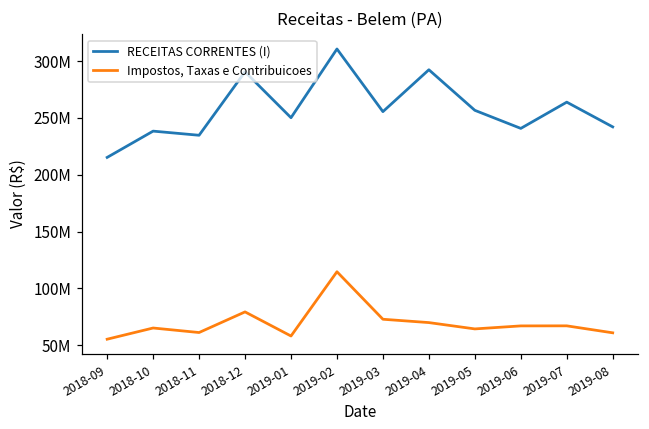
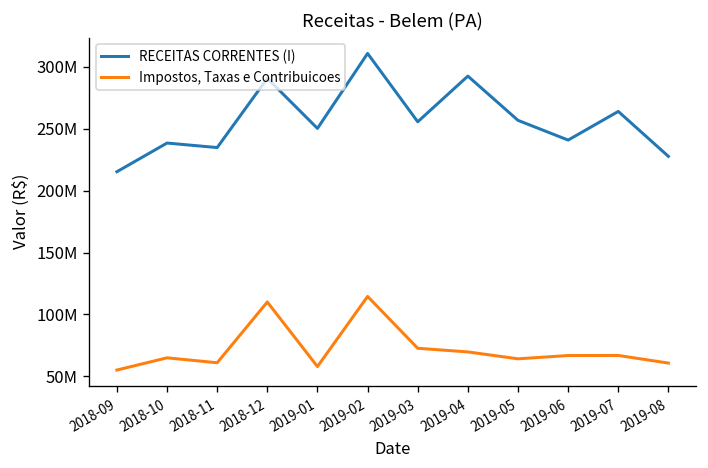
  {
    "RECEITAS CORRENTES (I)": {
      "2018-09": 215000000,
      "2018-10": 238000000,
      "2018-11": 235000000,
      "2019-01": 250000000,
      "2019-02": 311000000,
      "2019-03": 256000000,
      "2019-04": 292000000,
      "2019-05": 257000000,
      "2019-06": 241000000,
      "2019-07": 264000000,
-     "2019-08": 242000000
+     "2019-08": 228000000
    },
    "Impostos, Taxas e Contribuicoes": {
      "2018-09": 55000000,
      "2018-10": 65000000,
      "2018-11": 61000000,
-     "2018-12": 79000000,
+     "2018-12": 110000000,
      "2019-01": 58000000,
      "2019-02": 115000000,
      "2019-03": 73000000,
      "2019-04": 70000000,
      "2019-05": 64000000,
      "2019-06": 67000000,
      "2019-07": 67000000,
      "2019-08": 61000000
    }
  }
